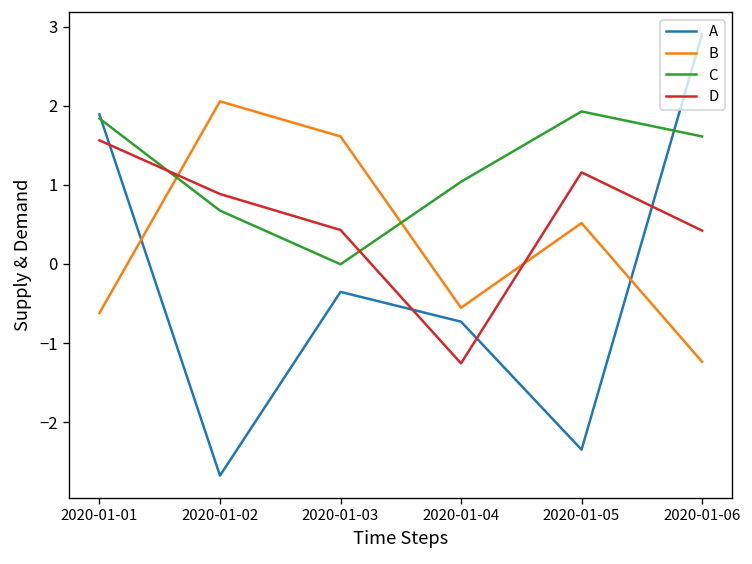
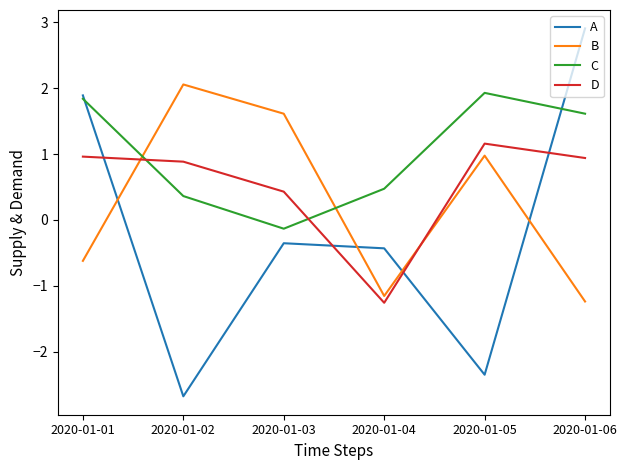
  {
    "A": {
      "2020-01-01": 1.9,
      "2020-01-02": -2.7,
      "2020-01-03": -0.4,
-     "2020-01-04": -0.7,
+     "2020-01-04": -0.4,
      "2020-01-05": -2.3
    },
    "B": {
      "2020-01-01": -0.6,
      "2020-01-02": 2.1,
      "2020-01-03": 1.6,
-     "2020-01-04": -0.6,
-     "2020-01-05": 0.5,
+     "2020-01-04": -1.2,
+     "2020-01-05": 1.0,
      "2020-01-06": -1.2
    },
    "C": {
      "2020-01-01": 1.8,
-     "2020-01-02": 0.7,
-     "2020-01-03": 0.0,
-     "2020-01-04": 1.0,
+     "2020-01-02": 0.4,
+     "2020-01-03": -0.1,
+     "2020-01-04": 0.5,
      "2020-01-05": 1.9,
      "2020-01-06": 1.6
    },
    "D": {
-     "2020-01-01": 1.6,
+     "2020-01-01": 1.0,
      "2020-01-02": 0.9,
      "2020-01-03": 0.4,
      "2020-01-04": -1.3,
      "2020-01-05": 1.2,
-     "2020-01-06": 0.4
+     "2020-01-06": 0.9
    }
  }
